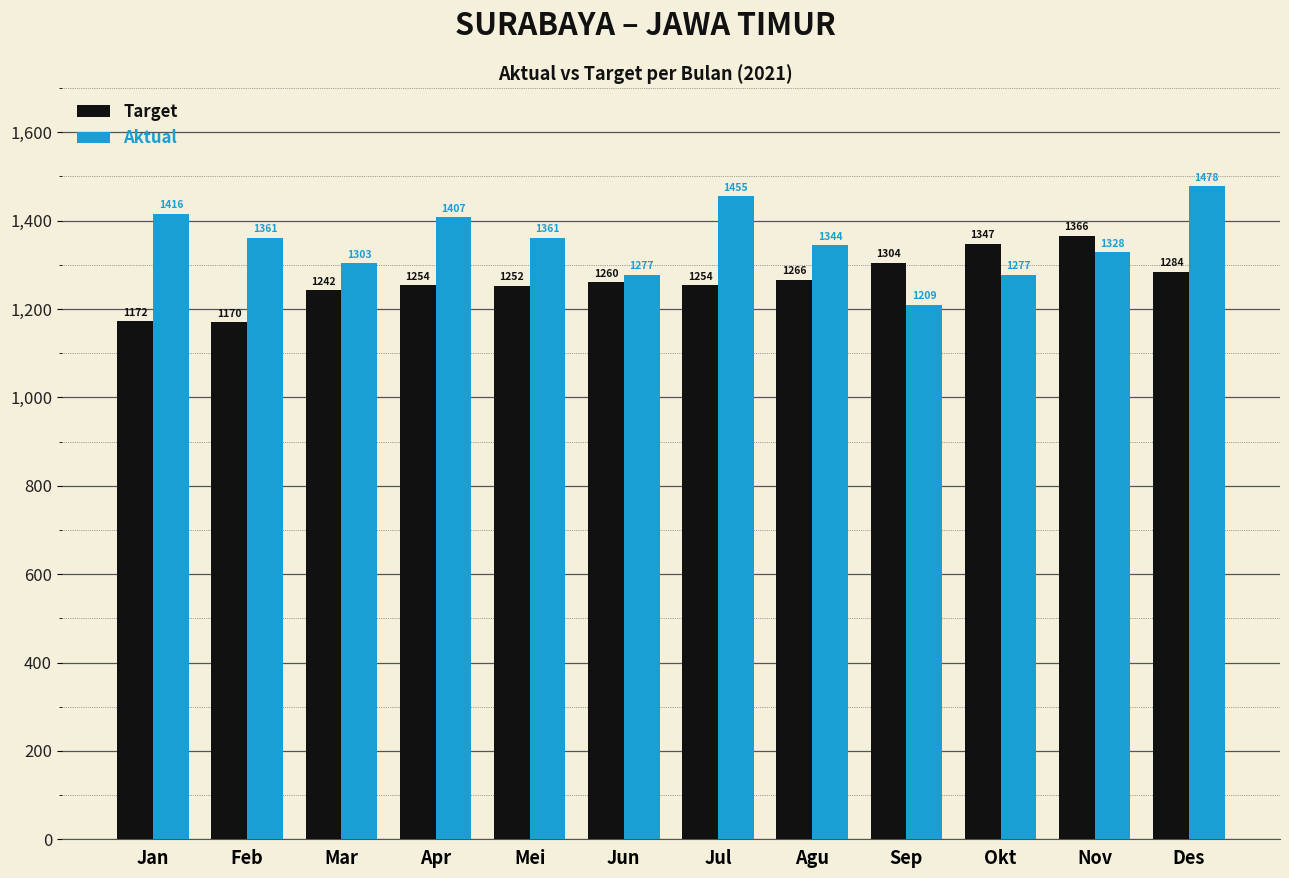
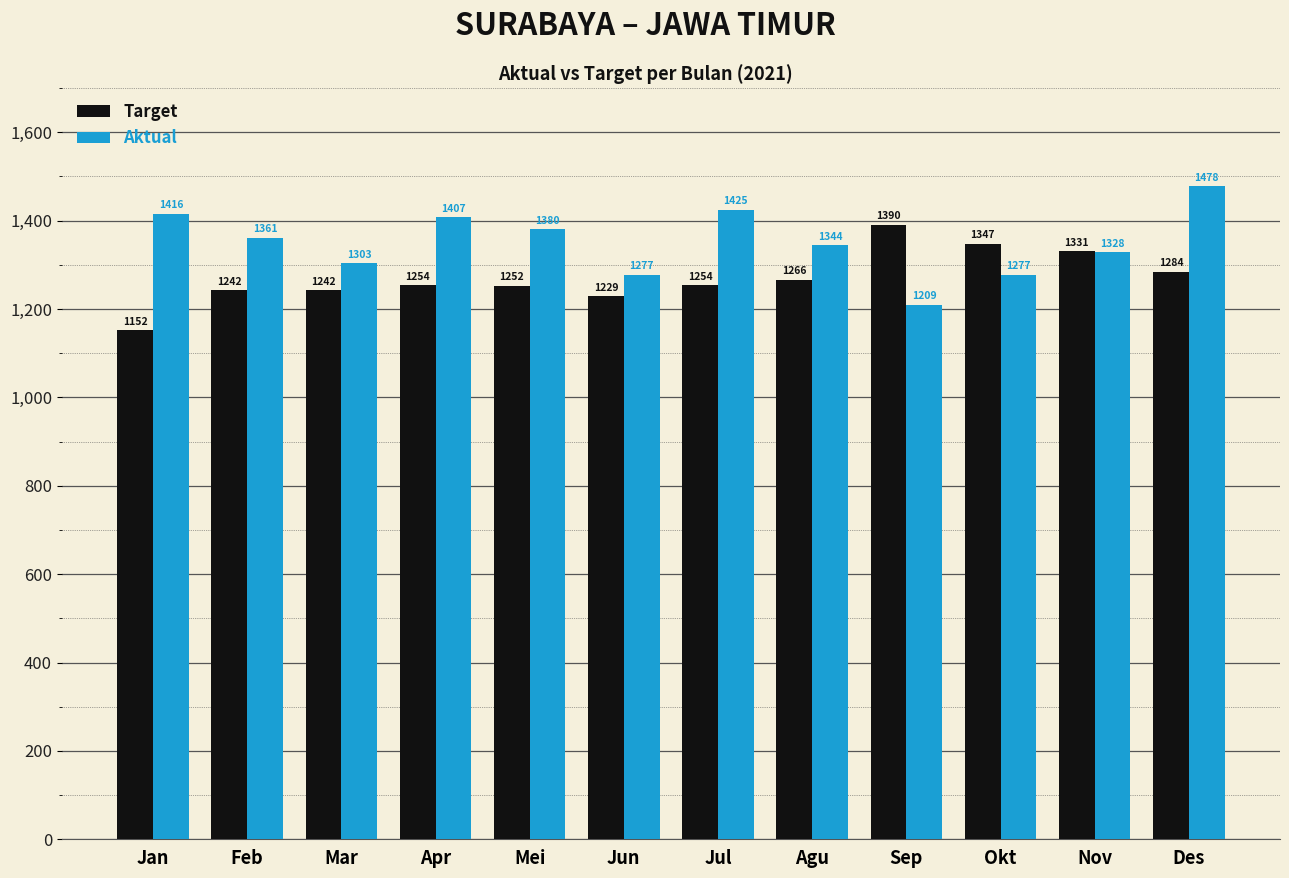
  {
    "Target": {
-     "Jan": 1172,
-     "Feb": 1170,
+     "Jan": 1152,
+     "Feb": 1242,
      "Mar": 1242,
      "Apr": 1254,
      "Mei": 1252,
-     "Jun": 1260,
+     "Jun": 1229,
      "Jul": 1254,
      "Agu": 1266,
-     "Sep": 1304,
+     "Sep": 1390,
      "Okt": 1347,
-     "Nov": 1366,
+     "Nov": 1331,
      "Des": 1284
    },
    "Aktual": {
      "Jan": 1416,
      "Feb": 1361,
      "Mar": 1303,
      "Apr": 1407,
-     "Mei": 1361,
+     "Mei": 1380,
      "Jun": 1277,
-     "Jul": 1455,
+     "Jul": 1425,
      "Agu": 1344,
      "Sep": 1209,
      "Okt": 1277,
      "Nov": 1328,
      "Des": 1478
    }
  }
